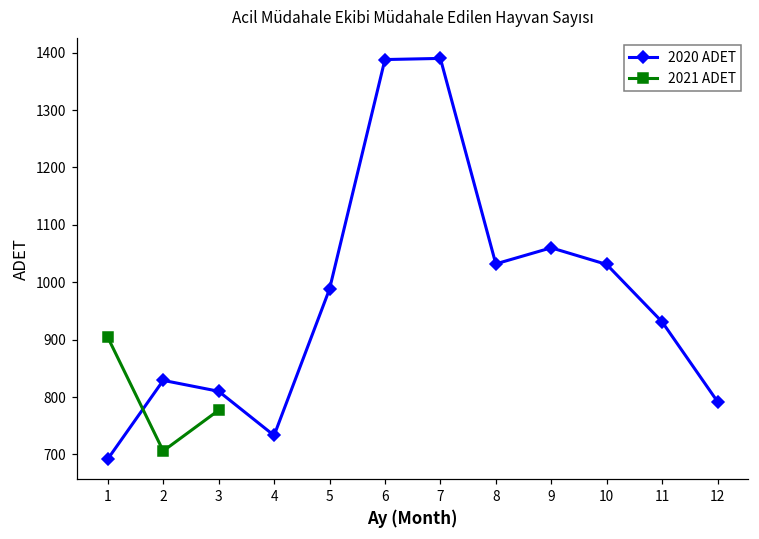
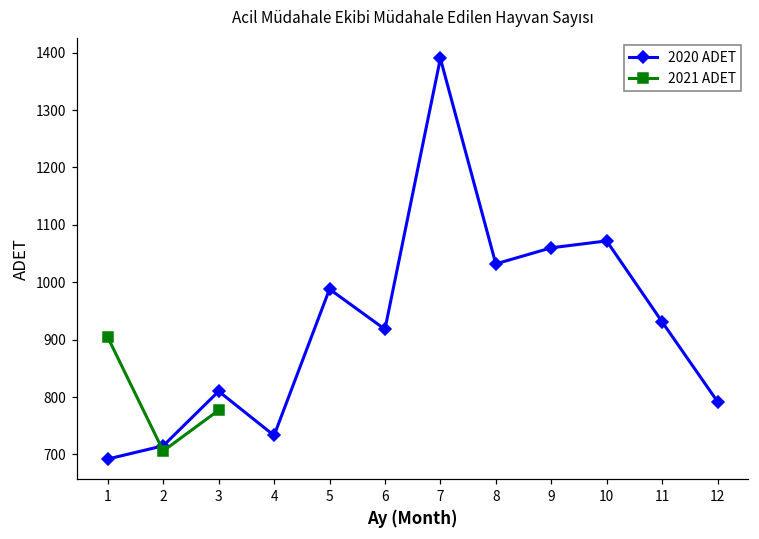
  {
    "2020 ADET": {
      "1": 690,
-     "2": 830,
+     "2": 720,
      "3": 810,
      "4": 730,
      "5": 990,
-     "6": 1390,
+     "6": 920,
      "7": 1390,
      "8": 1030,
      "9": 1060,
-     "10": 1030,
+     "10": 1070,
      "11": 930,
      "12": 790
    },
    "2021 ADET": {
      "1": 900,
      "2": 710,
      "3": 780
    }
  }
